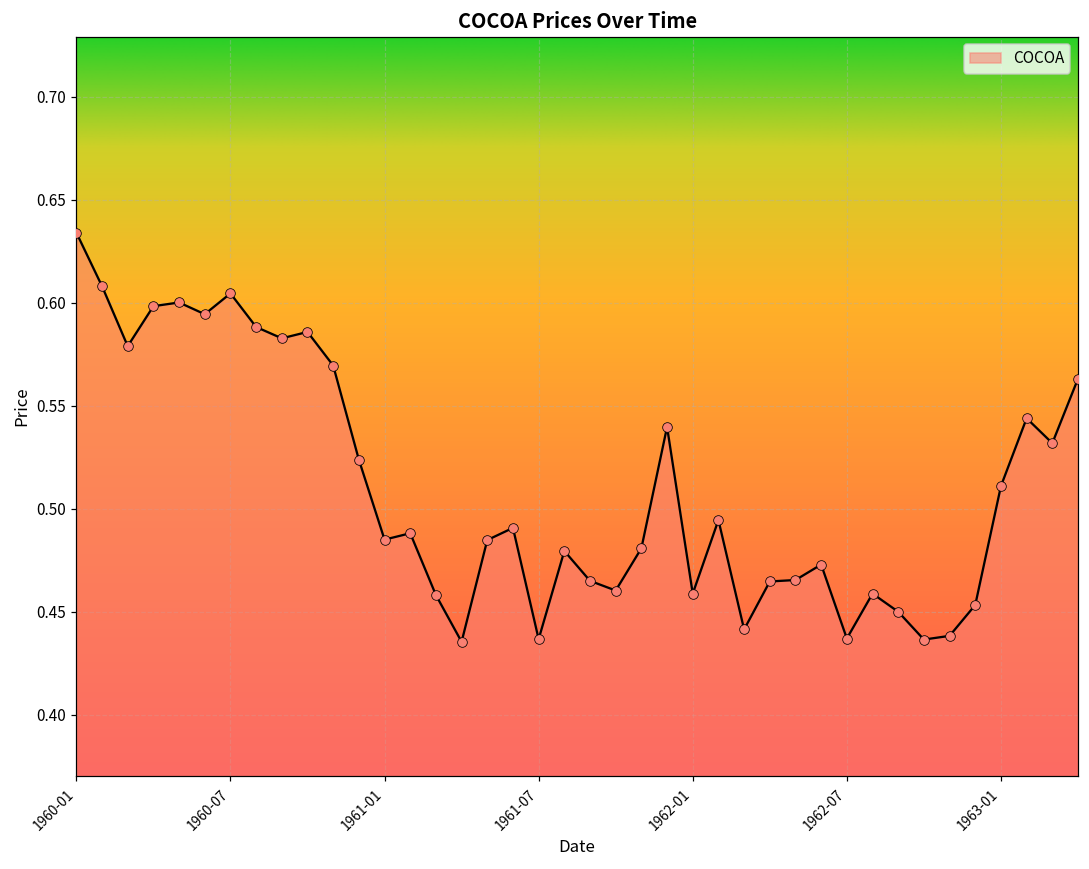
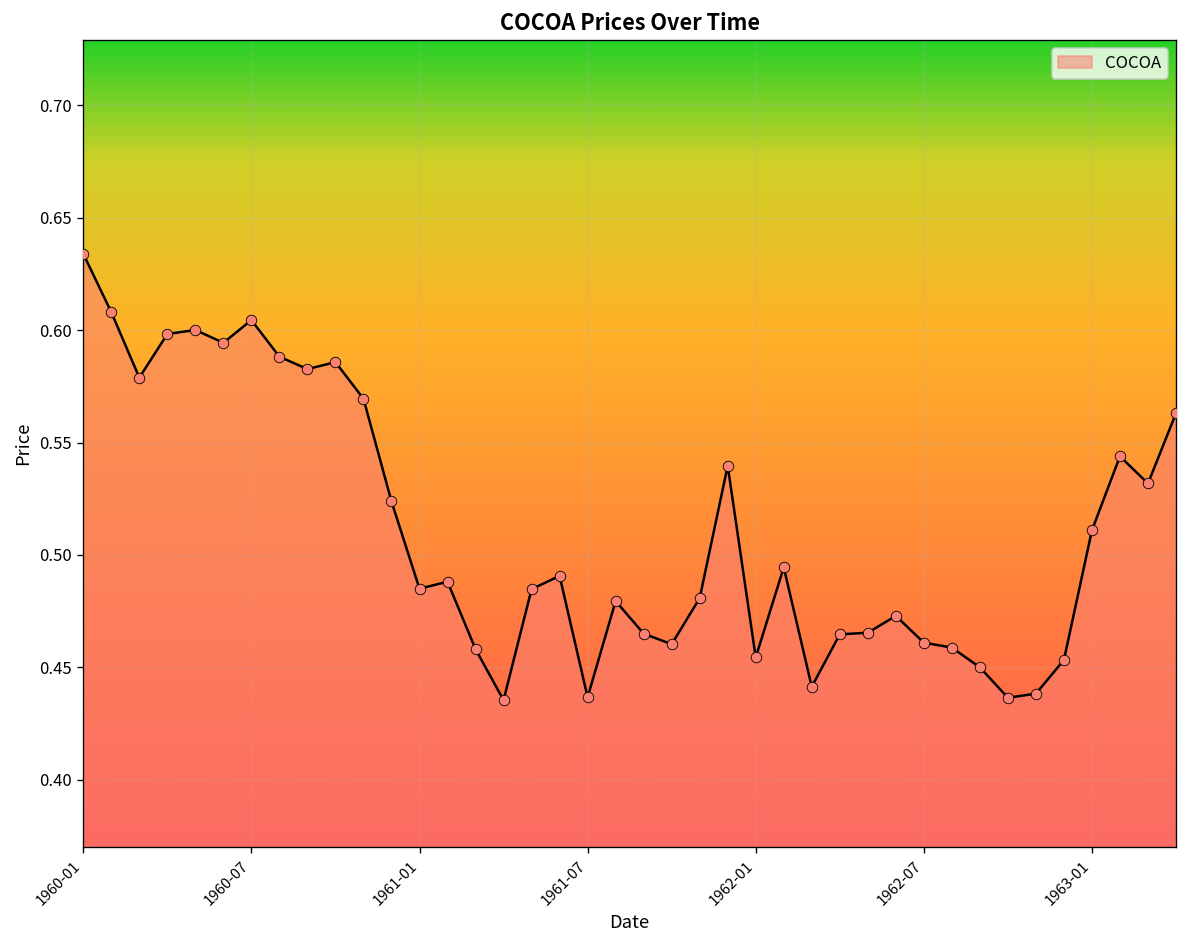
  {
    "1960-01": 0.634,
    "1960-07": 0.605,
    "1961-01": 0.485,
    "1961-07": 0.437,
-   "1962-01": 0.459,
-   "1962-07": 0.437,
+   "1962-01": 0.454,
+   "1962-07": 0.461,
    "1963-01": 0.511
  }
